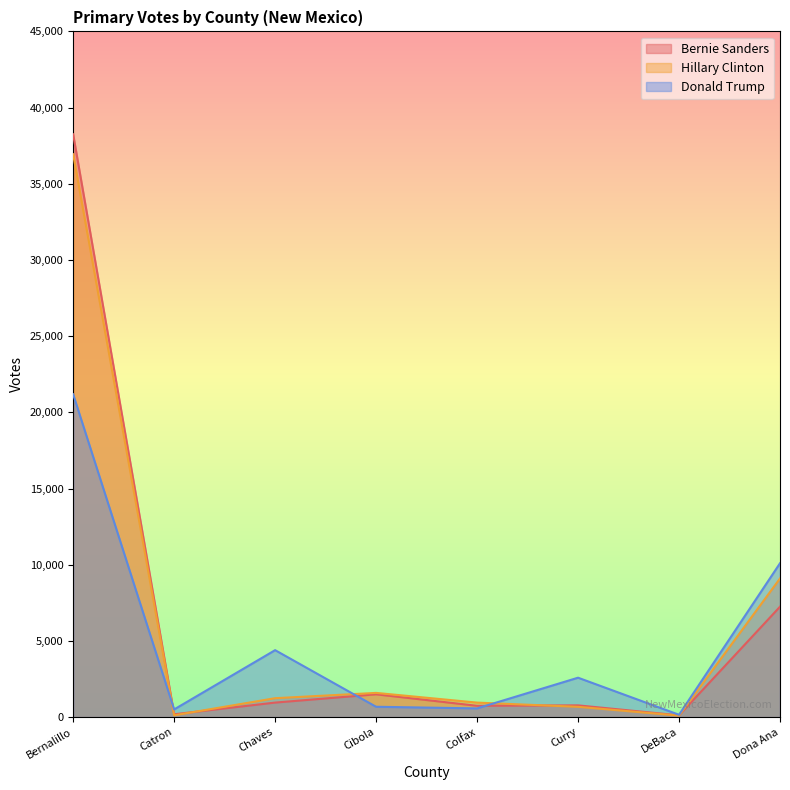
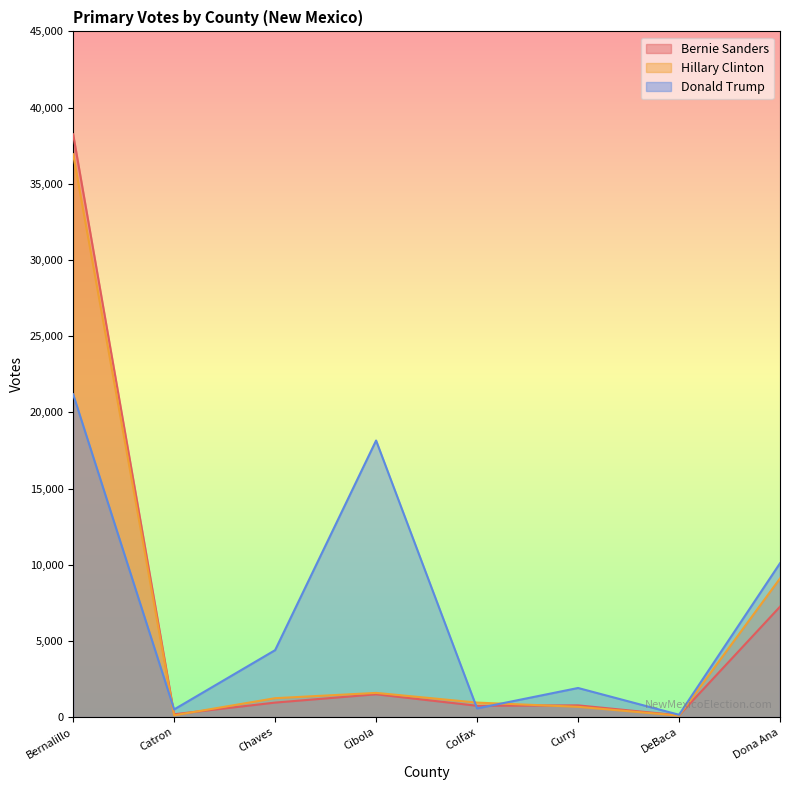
  {
    "Donald Trump": {
      "Bernalillo": "21,200",
      "Catron": "500",
      "Chaves": "4,400",
-     "Cibola": "700",
+     "Cibola": "18,200",
      "Colfax": "600",
-     "Curry": "2,600",
+     "Curry": "1,900",
      "Dona Ana": "10,100"
    }
  }
